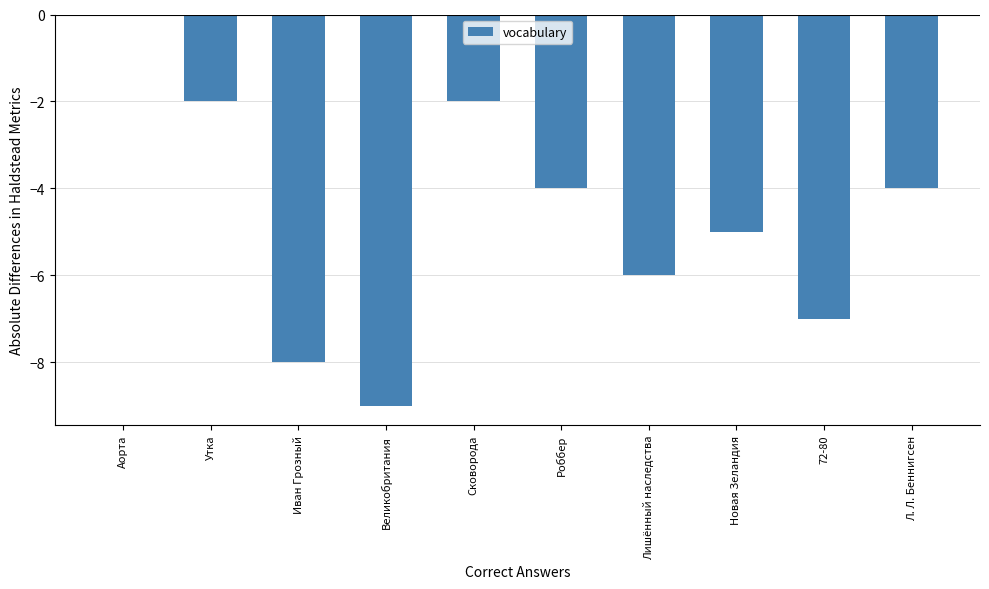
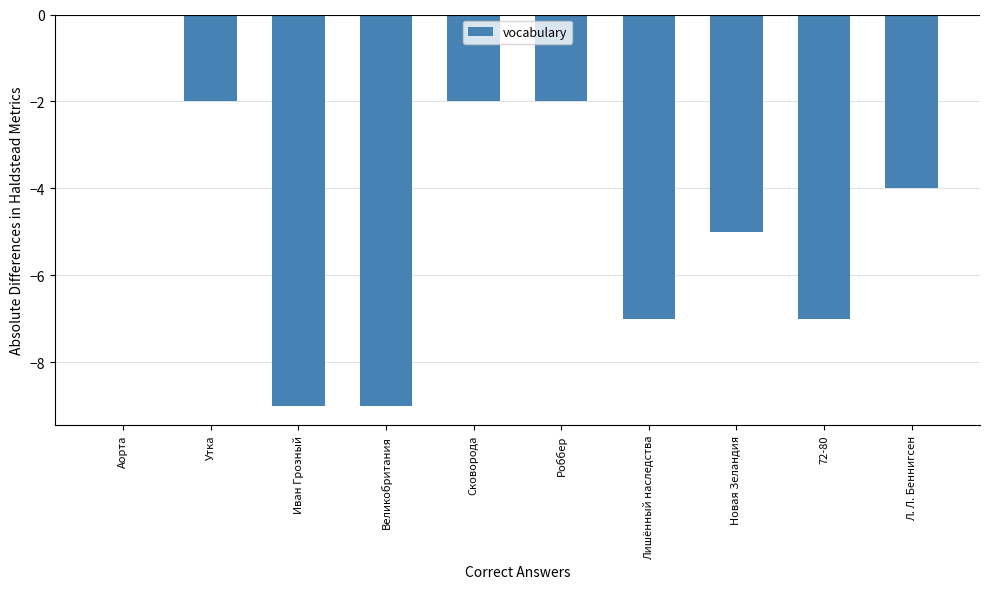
  {
    "Аорта": 0,
    "Утка": -2,
-   "Иван Грозный": -8,
+   "Иван Грозный": -9,
    "Великобритания": -9,
    "Сковорода": -2,
-   "Роббер": -4,
-   "Лишённый наследства": -6,
+   "Роббер": -2,
+   "Лишённый наследства": -7,
    "Новая Зеландия": -5,
    "72-80": -7,
    "Л. Л. Беннигсен": -4
  }
